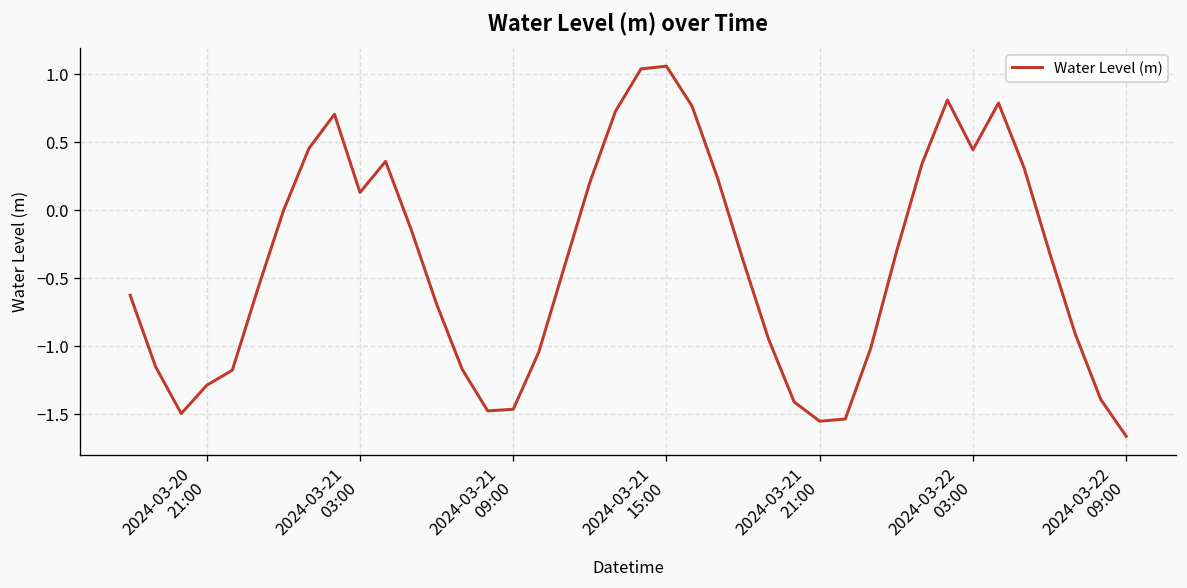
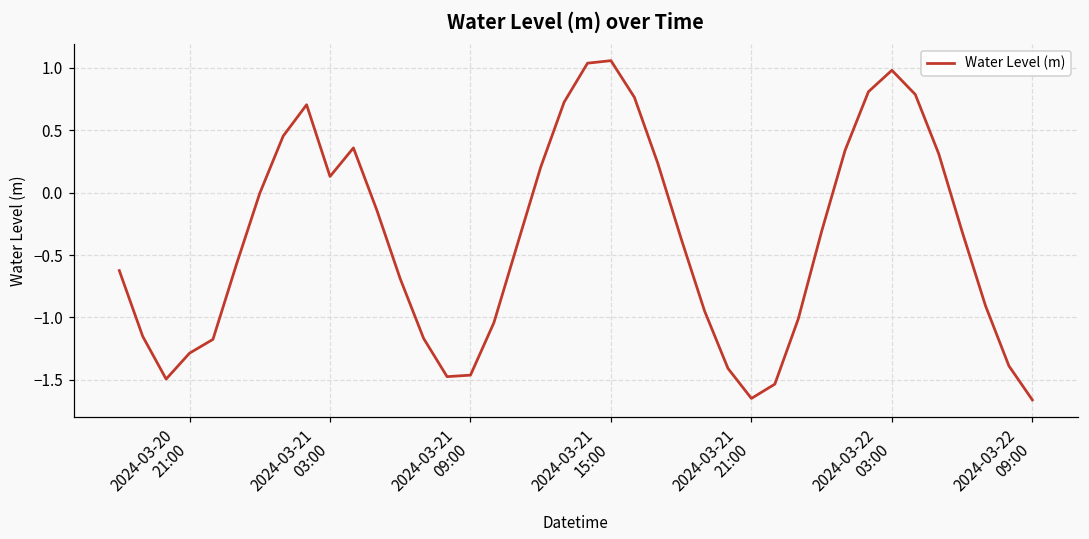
  {
    "2024-03-20 21:00": -1.29,
    "2024-03-21 03:00": 0.13,
    "2024-03-21 09:00": -1.46,
    "2024-03-21 15:00": 1.06,
-   "2024-03-21 21:00": -1.55,
-   "2024-03-22 03:00": 0.44,
+   "2024-03-21 21:00": -1.65,
+   "2024-03-22 03:00": 0.98,
    "2024-03-22 09:00": -1.66
  }
